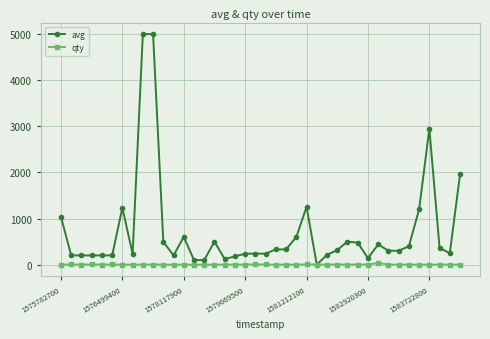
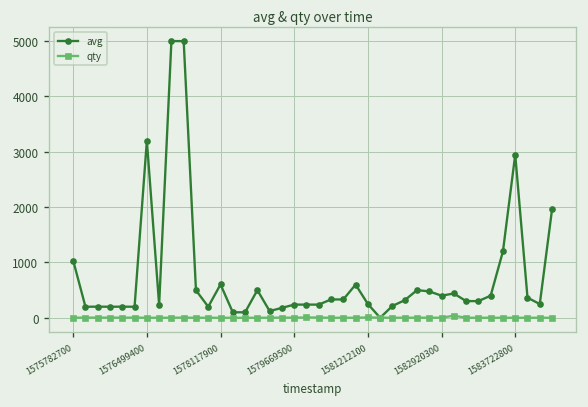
  {
    "avg": {
      "1575782700": 1000,
-     "1576499400": 1200,
+     "1576499400": 3200,
      "1578117900": 600,
      "1579669500": 200,
-     "1581212100": 1300,
-     "1582920300": 100,
+     "1581212100": 300,
+     "1582920300": 400,
      "1583722800": 2900
    },
    "qty": {
      "1575782700": 0,
      "1576499400": 0,
      "1578117900": 0,
      "1579669500": 0,
      "1581212100": 0,
      "1582920300": 0,
      "1583722800": 0
    }
  }
